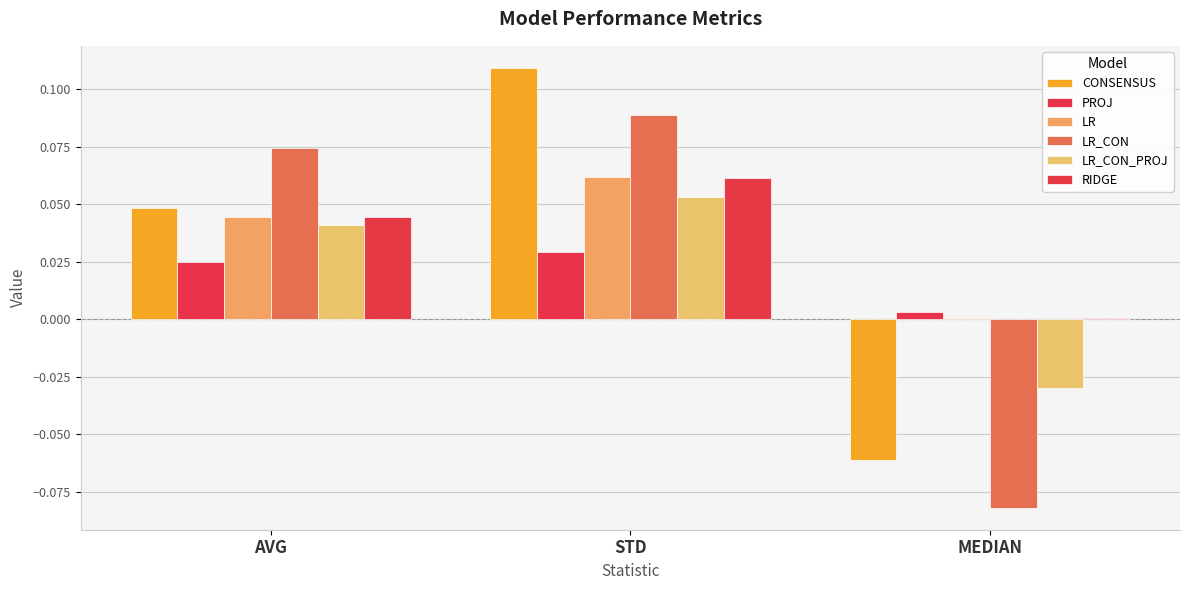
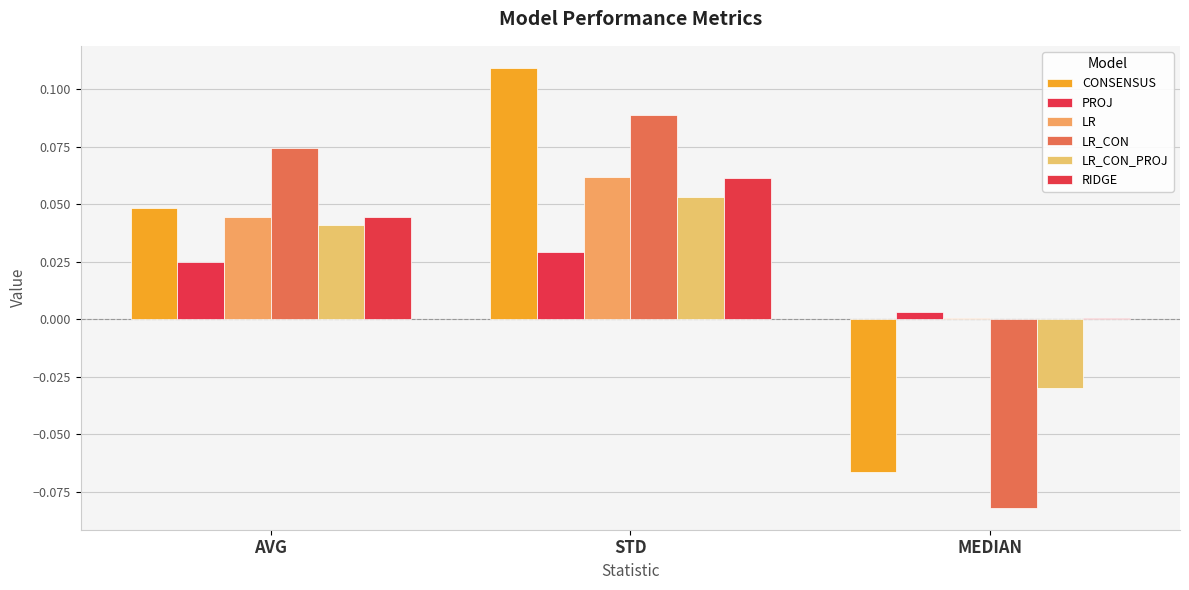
  {
    "CONSENSUS": {
      "AVG": 0.048,
      "STD": 0.109,
-     "MEDIAN": -0.061
+     "MEDIAN": -0.066
    }
  }
